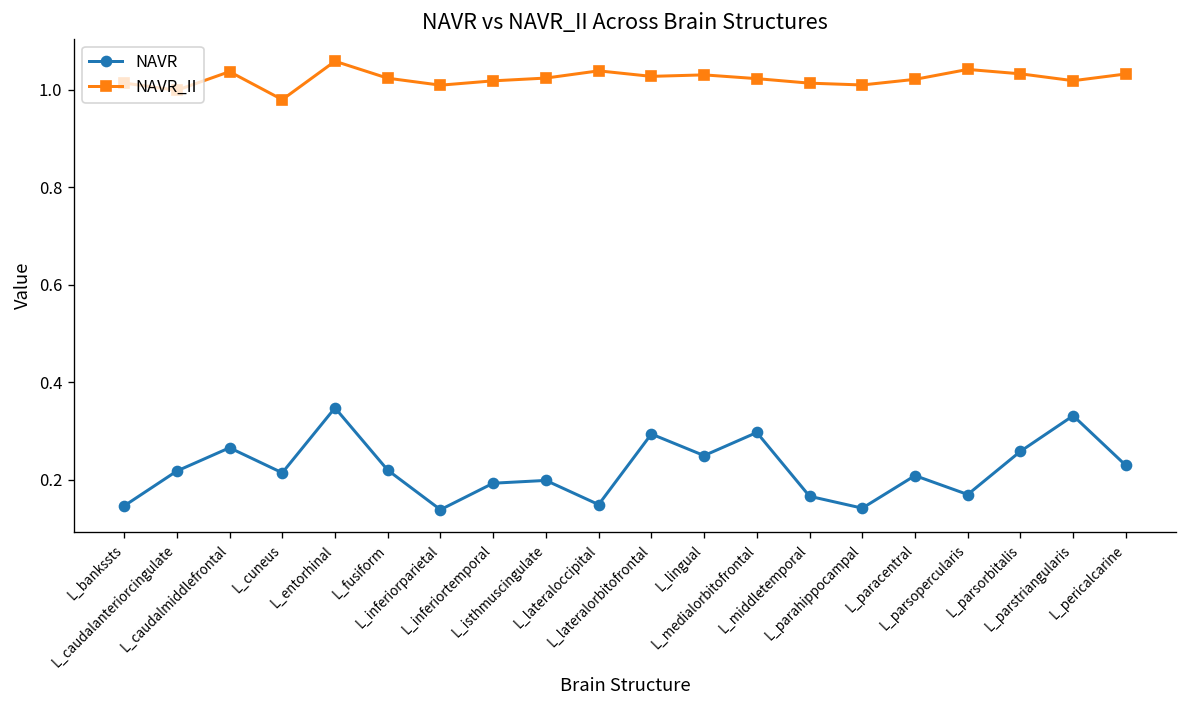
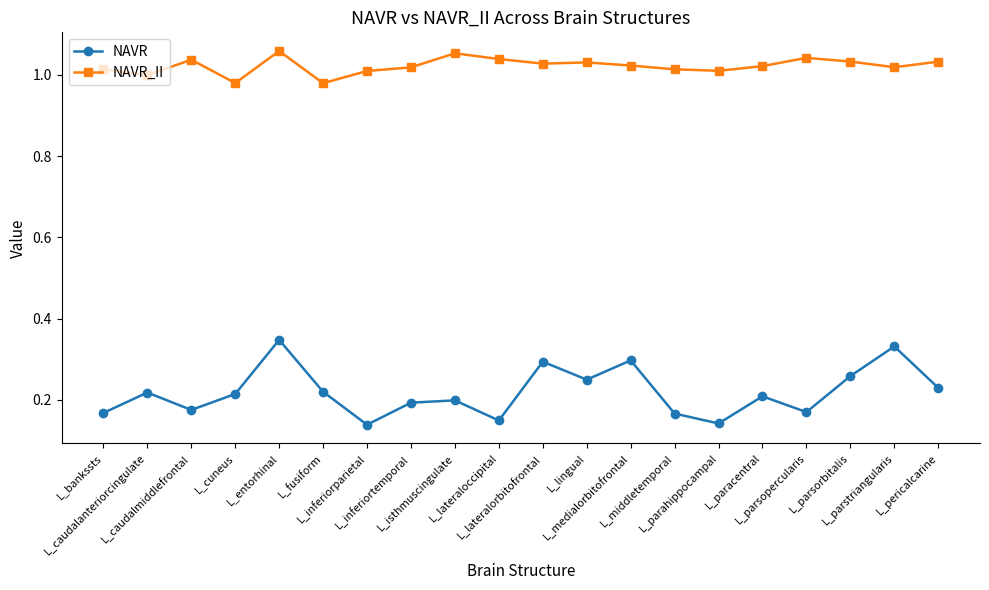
  {
    "NAVR": {
-     "L_bankssts": 0.15,
+     "L_bankssts": 0.17,
      "L_caudalanteriorcingulate": 0.22,
-     "L_caudalmiddlefrontal": 0.27,
+     "L_caudalmiddlefrontal": 0.18,
      "L_cuneus": 0.21,
      "L_entorhinal": 0.35,
      "L_fusiform": 0.22,
      "L_inferiorparietal": 0.14,
      "L_inferiortemporal": 0.19,
      "L_isthmuscingulate": 0.20,
      "L_lateraloccipital": 0.15,
      "L_lateralorbitofrontal": 0.29,
      "L_lingual": 0.25,
      "L_medialorbitofrontal": 0.30,
      "L_middletemporal": 0.17,
      "L_parahippocampal": 0.14,
      "L_paracentral": 0.21,
      "L_parsopercularis": 0.17,
      "L_parsorbitalis": 0.26,
      "L_parstriangularis": 0.33,
      "L_pericalcarine": 0.23
    },
    "NAVR_II": {
      "L_caudalmiddlefrontal": 1.04,
      "L_cuneus": 0.98,
      "L_entorhinal": 1.06,
-     "L_fusiform": 1.02,
+     "L_fusiform": 0.98,
      "L_inferiorparietal": 1.01,
      "L_inferiortemporal": 1.02,
-     "L_isthmuscingulate": 1.02,
+     "L_isthmuscingulate": 1.05,
      "L_lateraloccipital": 1.04,
      "L_lateralorbitofrontal": 1.03,
      "L_lingual": 1.03,
      "L_medialorbitofrontal": 1.02,
      "L_middletemporal": 1.01,
      "L_parahippocampal": 1.01,
      "L_paracentral": 1.02,
      "L_parsopercularis": 1.04,
      "L_parsorbitalis": 1.03,
      "L_parstriangularis": 1.02,
      "L_pericalcarine": 1.03
    }
  }
